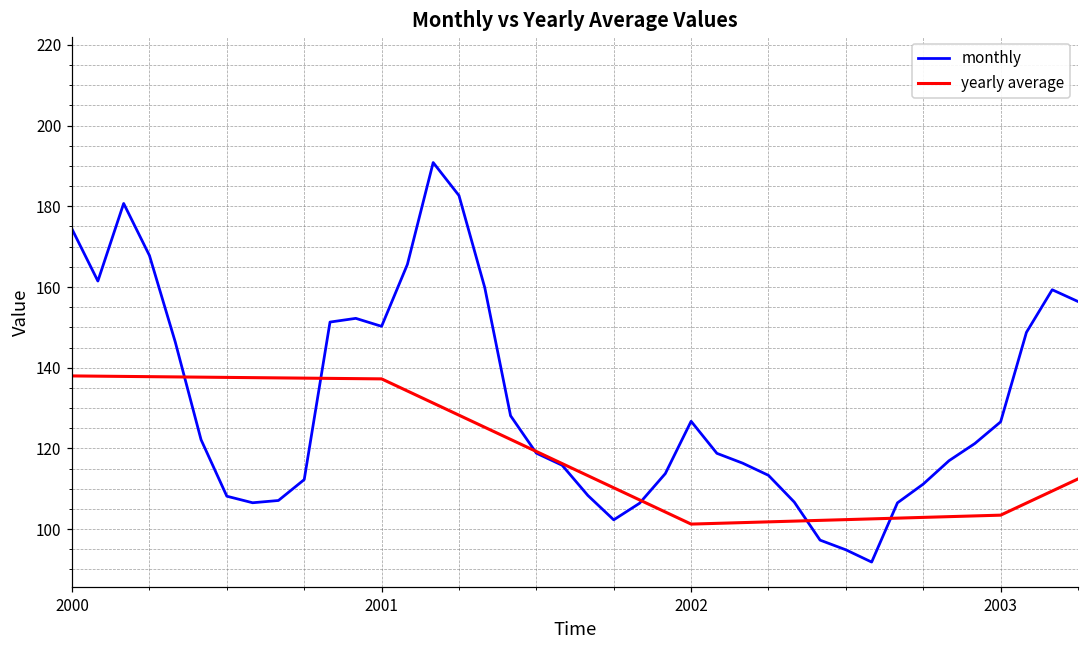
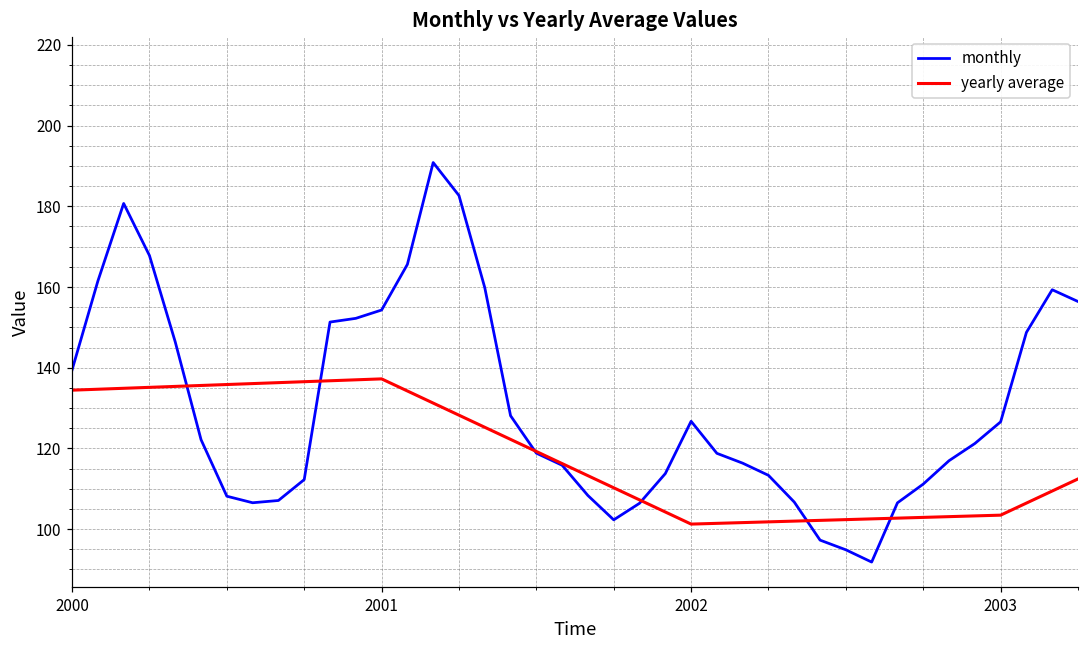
  {
    "monthly": {
-     "2000": 174,
-     "2001": 150,
+     "2000": 139,
+     "2001": 154,
      "2002": 127,
      "2003": 127
    },
    "yearly average": {
-     "2000": 138,
+     "2000": 134,
      "2001": 137,
      "2002": 101,
      "2003": 103
    }
  }
